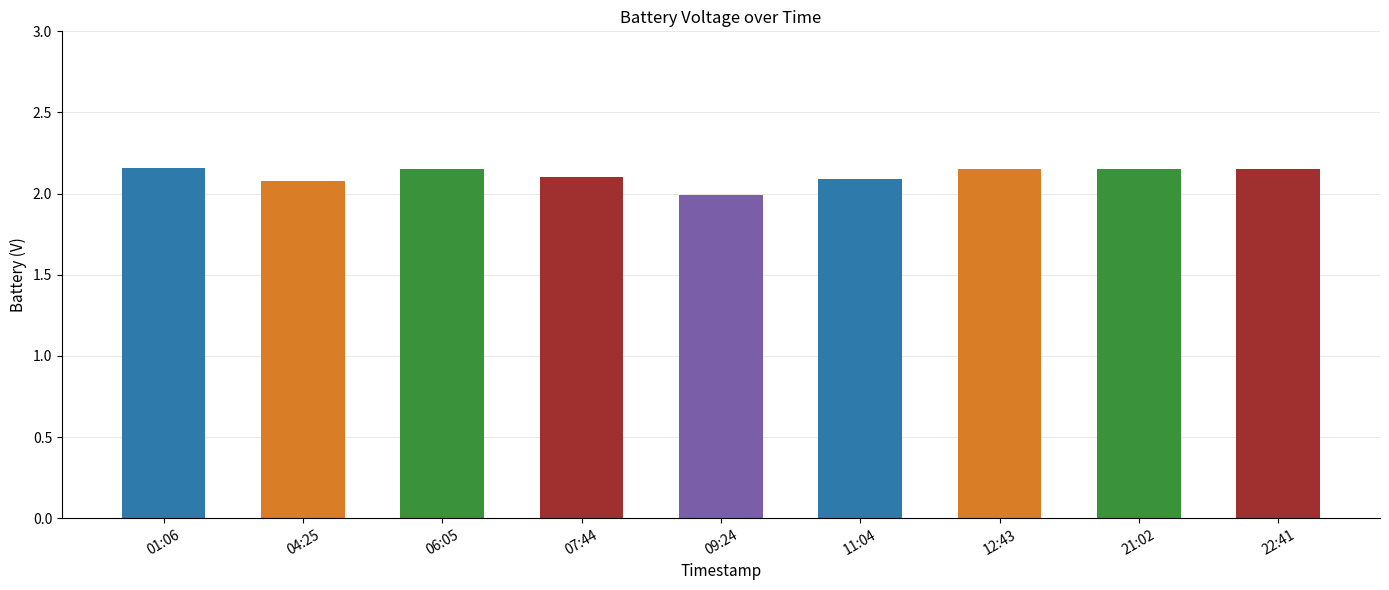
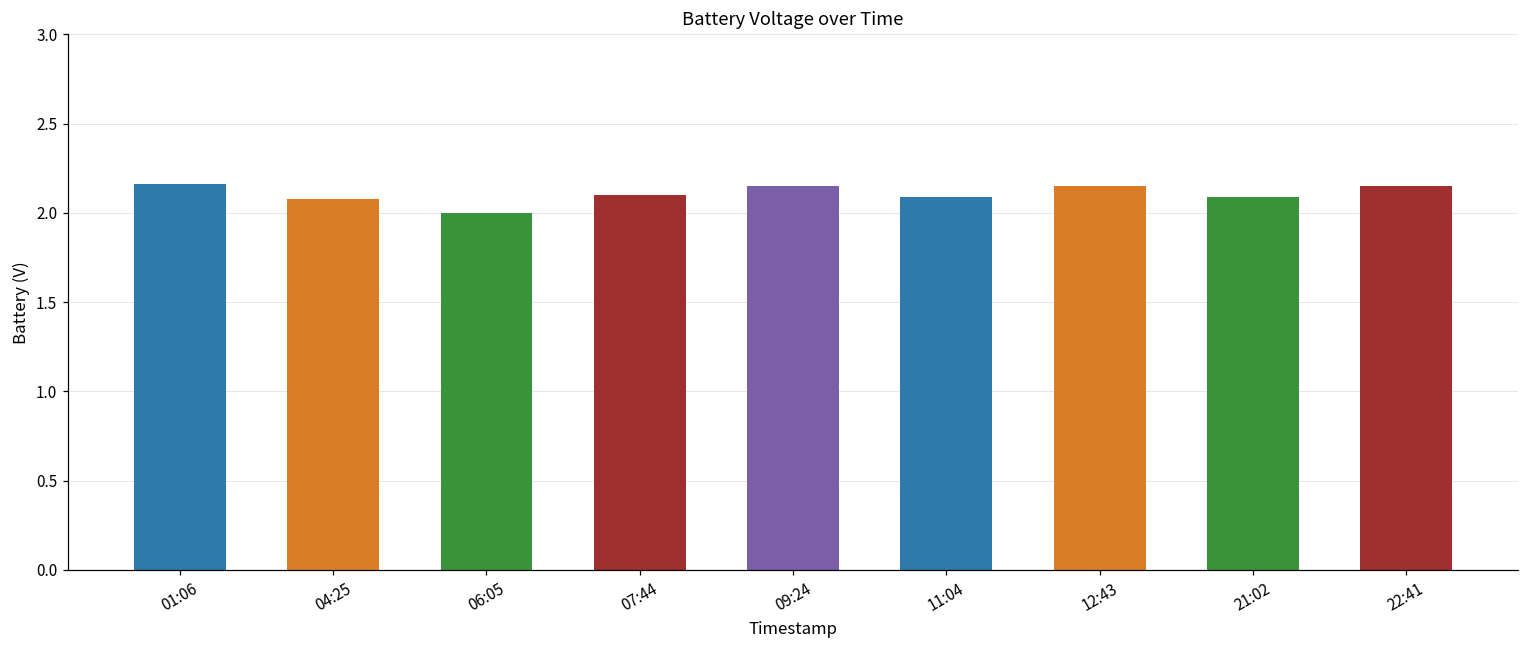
  {
    "01:06": 2.16,
    "04:25": 2.08,
-   "06:05": 2.15,
+   "06:05": 2.00,
    "07:44": 2.10,
-   "09:24": 1.99,
+   "09:24": 2.15,
    "11:04": 2.09,
    "12:43": 2.15,
-   "21:02": 2.15,
+   "21:02": 2.09,
    "22:41": 2.15
  }
